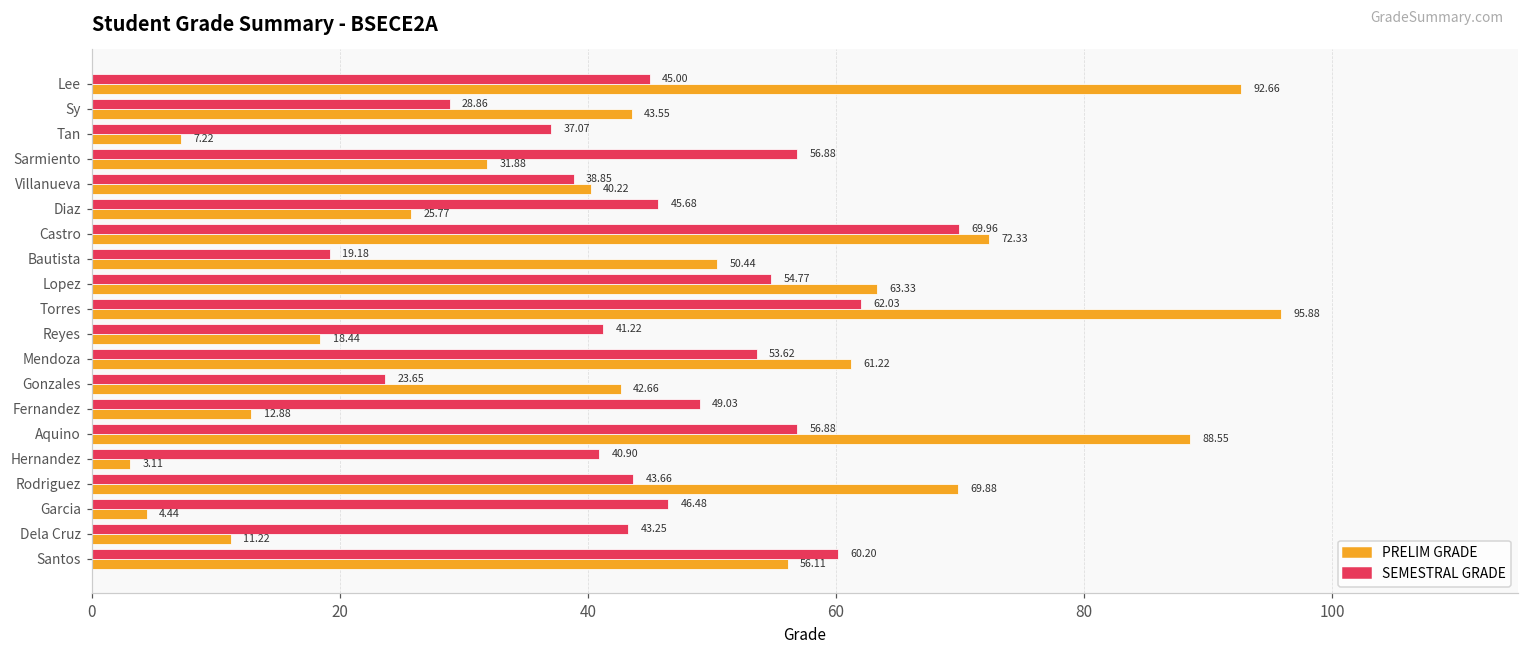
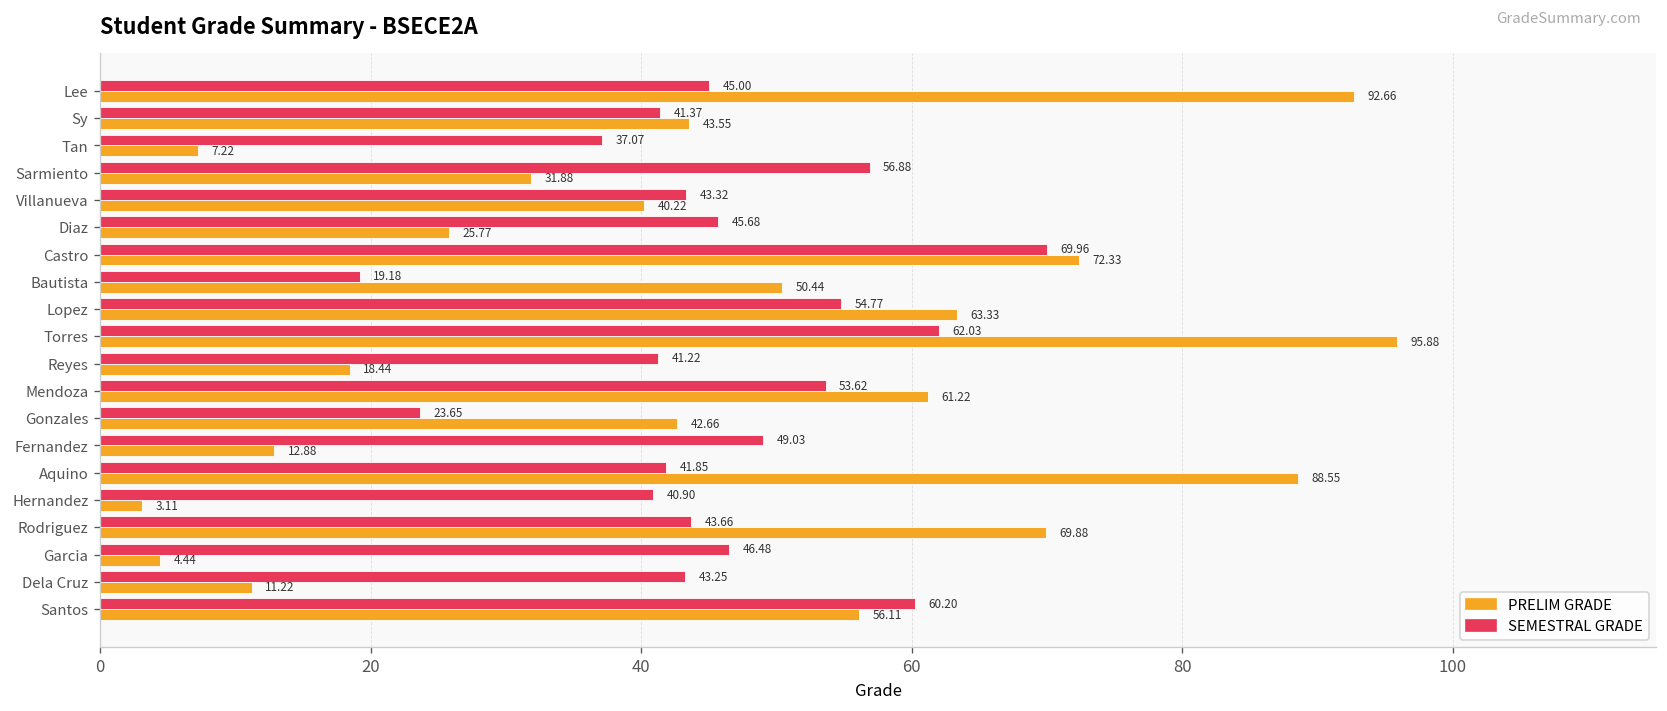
  {
    "PRELIM GRADE": {
      "Lee": 92.66,
      "Sy": 43.55,
      "Tan": 7.22,
      "Sarmiento": 31.88,
      "Villanueva": 40.22,
      "Diaz": 25.77,
      "Castro": 72.33,
      "Bautista": 50.44,
      "Lopez": 63.33,
      "Torres": 95.88,
      "Reyes": 18.44,
      "Mendoza": 61.22,
      "Gonzales": 42.66,
      "Fernandez": 12.88,
      "Aquino": 88.55,
      "Hernandez": 3.11,
      "Rodriguez": 69.88,
      "Garcia": 4.44,
      "Dela Cruz": 11.22,
      "Santos": 56.11
    },
    "SEMESTRAL GRADE": {
      "Lee": 45.00,
-     "Sy": 28.86,
+     "Sy": 41.37,
      "Tan": 37.07,
      "Sarmiento": 56.88,
-     "Villanueva": 38.85,
+     "Villanueva": 43.32,
      "Diaz": 45.68,
      "Castro": 69.96,
      "Bautista": 19.18,
      "Lopez": 54.77,
      "Torres": 62.03,
      "Reyes": 41.22,
      "Mendoza": 53.62,
      "Gonzales": 23.65,
      "Fernandez": 49.03,
-     "Aquino": 56.88,
+     "Aquino": 41.85,
      "Hernandez": 40.90,
      "Rodriguez": 43.66,
      "Garcia": 46.48,
      "Dela Cruz": 43.25,
      "Santos": 60.20
    }
  }
